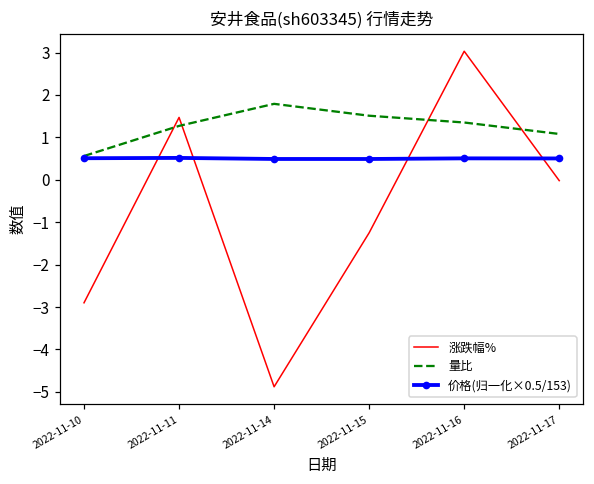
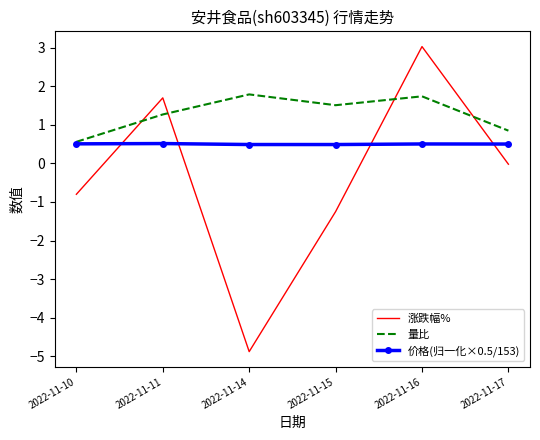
  {
    "涨跌幅%": {
-     "2022-11-10": -2.9,
-     "2022-11-11": 1.5,
+     "2022-11-10": -0.8,
+     "2022-11-11": 1.7,
      "2022-11-14": -4.9,
      "2022-11-15": -1.3,
      "2022-11-16": 3.0,
      "2022-11-17": 0.0
    },
    "量比": {
      "2022-11-11": 1.3,
      "2022-11-14": 1.8,
      "2022-11-15": 1.5,
-     "2022-11-16": 1.4,
-     "2022-11-17": 1.1
+     "2022-11-16": 1.7,
+     "2022-11-17": 0.9
    },
    "价格(归一化×0.5/153)": {
      "2022-11-11": 0.5,
      "2022-11-14": 0.5,
      "2022-11-15": 0.5,
      "2022-11-16": 0.5,
      "2022-11-17": 0.5
    }
  }
